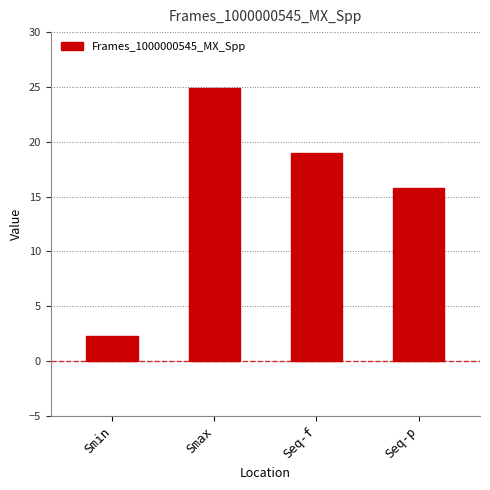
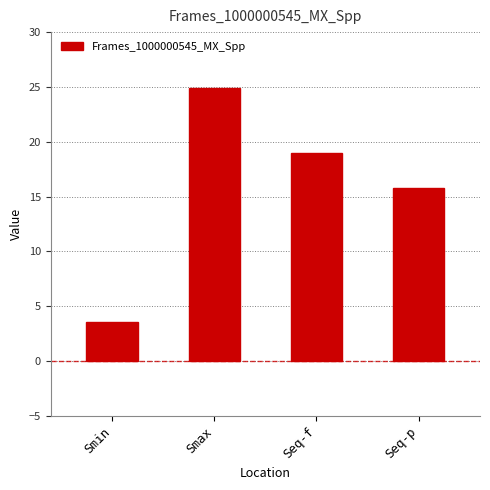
  {
-   "Smin": 2.3,
+   "Smin": 3.5,
    "Smax": 24.9,
    "Seq-f": 18.9,
    "Seq-p": 15.8
  }
